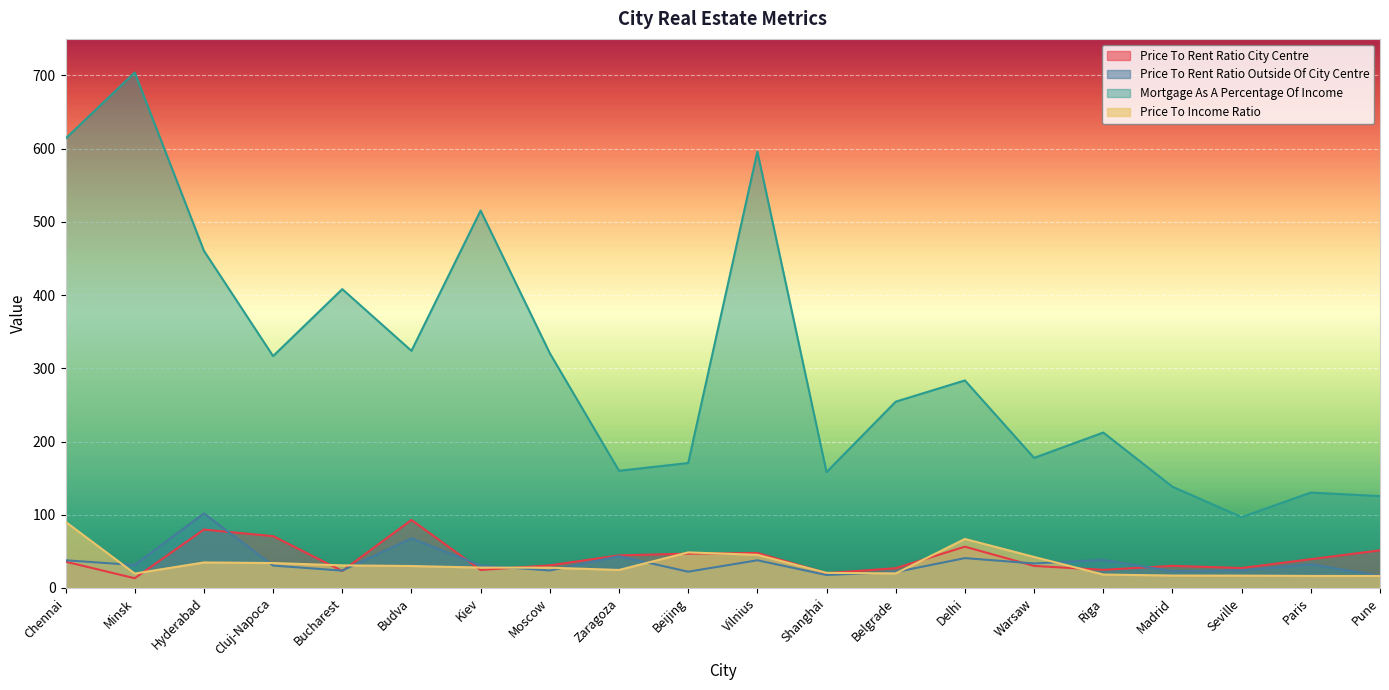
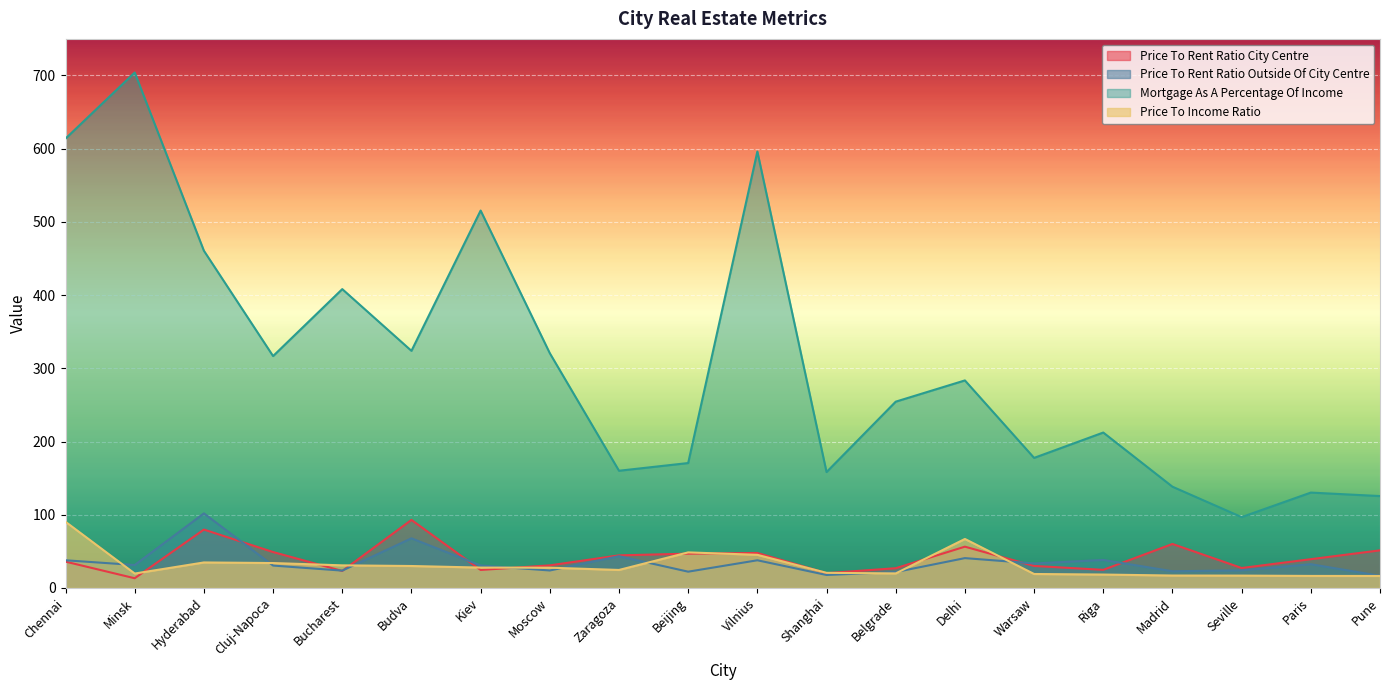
  {
    "Price To Rent Ratio City Centre": {
      "Minsk": 10,
      "Hyderabad": 80,
-     "Cluj-Napoca": 70,
+     "Cluj-Napoca": 50,
      "Budva": 90,
      "Belgrade": 30,
      "Delhi": 60,
      "Riga": 20,
-     "Madrid": 30,
+     "Madrid": 60,
      "Paris": 40,
      "Pune": 50
    },
    "Price To Income Ratio": {
      "Chennai": 90,
      "Minsk": 20,
      "Hyderabad": 30,
      "Cluj-Napoca": 30,
      "Bucharest": 30,
      "Budva": 30,
      "Zaragoza": 20,
      "Delhi": 70,
-     "Warsaw": 40,
+     "Warsaw": 20,
      "Riga": 20,
      "Madrid": 20,
      "Seville": 20,
      "Paris": 20
    }
  }
